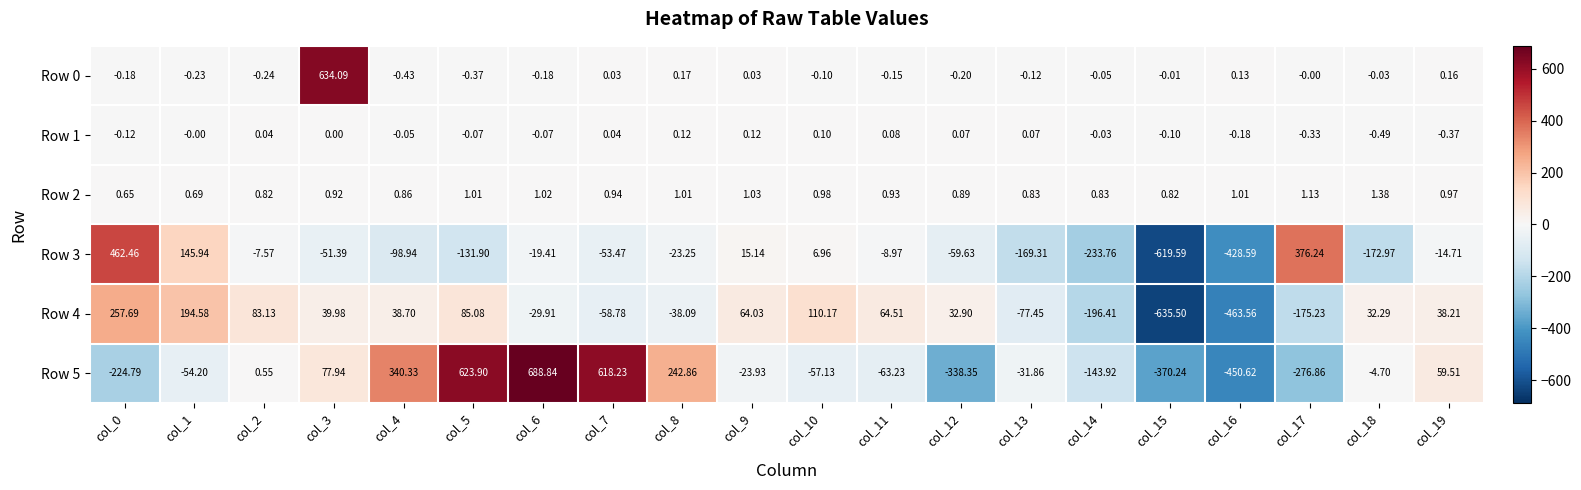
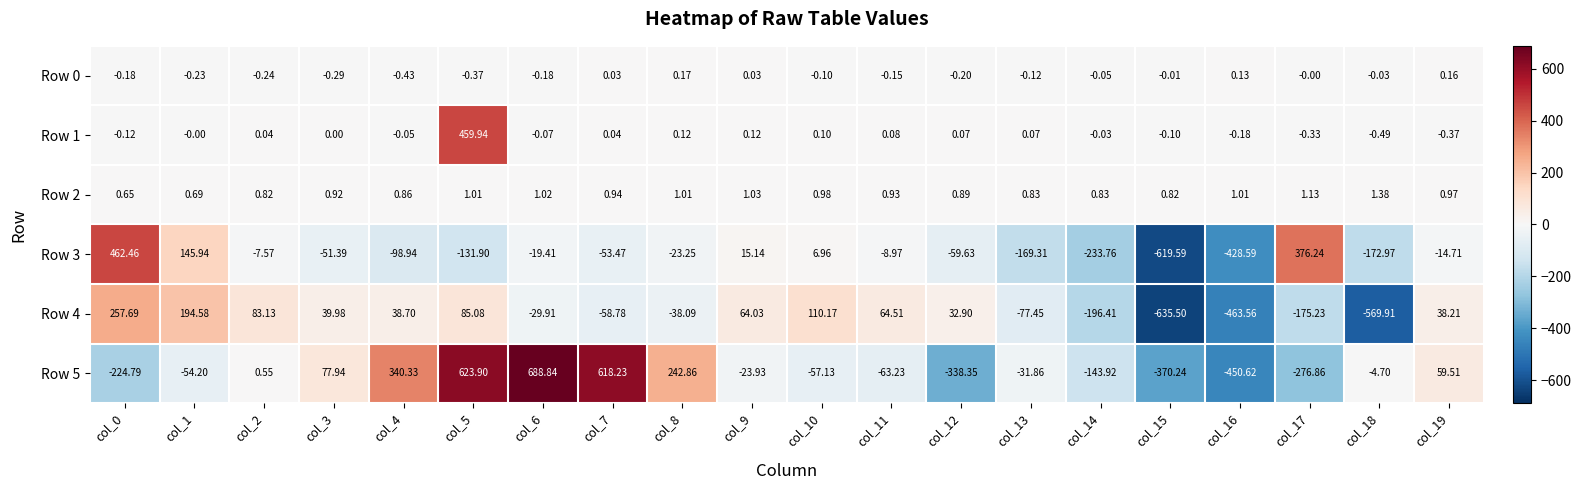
  {
    "Row 0": {
      "col_0": -0.18,
      "col_1": -0.23,
      "col_2": -0.24,
-     "col_3": 634.09,
+     "col_3": -0.29,
      "col_4": -0.43,
      "col_5": -0.37,
      "col_6": -0.18,
      "col_7": 0.03,
      "col_8": 0.17,
      "col_9": 0.03,
      "col_10": -0.10,
      "col_11": -0.15,
      "col_12": -0.20,
      "col_13": -0.12,
      "col_14": -0.05,
      "col_15": -0.01,
      "col_16": 0.13,
      "col_17": -0.00,
      "col_18": -0.03,
      "col_19": 0.16
    },
    "Row 1": {
      "col_0": -0.12,
      "col_1": -0.00,
      "col_2": 0.04,
      "col_3": 0.00,
      "col_4": -0.05,
-     "col_5": -0.07,
+     "col_5": 459.94,
      "col_6": -0.07,
      "col_7": 0.04,
      "col_8": 0.12,
      "col_9": 0.12,
      "col_10": 0.10,
      "col_11": 0.08,
      "col_12": 0.07,
      "col_13": 0.07,
      "col_14": -0.03,
      "col_15": -0.10,
      "col_16": -0.18,
      "col_17": -0.33,
      "col_18": -0.49,
      "col_19": -0.37
    },
    "Row 2": {
      "col_0": 0.65,
      "col_1": 0.69,
      "col_2": 0.82,
      "col_3": 0.92,
      "col_4": 0.86,
      "col_5": 1.01,
      "col_6": 1.02,
      "col_7": 0.94,
      "col_8": 1.01,
      "col_9": 1.03,
      "col_10": 0.98,
      "col_11": 0.93,
      "col_12": 0.89,
      "col_13": 0.83,
      "col_14": 0.83,
      "col_15": 0.82,
      "col_16": 1.01,
      "col_17": 1.13,
      "col_18": 1.38,
      "col_19": 0.97
    },
    "Row 3": {
      "col_0": 462.46,
      "col_1": 145.94,
      "col_2": -7.57,
      "col_3": -51.39,
      "col_4": -98.94,
      "col_5": -131.90,
      "col_6": -19.41,
      "col_7": -53.47,
      "col_8": -23.25,
      "col_9": 15.14,
      "col_10": 6.96,
      "col_11": -8.97,
      "col_12": -59.63,
      "col_13": -169.31,
      "col_14": -233.76,
      "col_15": -619.59,
      "col_16": -428.59,
      "col_17": 376.24,
      "col_18": -172.97,
      "col_19": -14.71
    },
    "Row 4": {
      "col_0": 257.69,
      "col_1": 194.58,
      "col_2": 83.13,
      "col_3": 39.98,
      "col_4": 38.70,
      "col_5": 85.08,
      "col_6": -29.91,
      "col_7": -58.78,
      "col_8": -38.09,
      "col_9": 64.03,
      "col_10": 110.17,
      "col_11": 64.51,
      "col_12": 32.90,
      "col_13": -77.45,
      "col_14": -196.41,
      "col_15": -635.50,
      "col_16": -463.56,
      "col_17": -175.23,
-     "col_18": 32.29,
+     "col_18": -569.91,
      "col_19": 38.21
    },
    "Row 5": {
      "col_0": -224.79,
      "col_1": -54.20,
      "col_2": 0.55,
      "col_3": 77.94,
      "col_4": 340.33,
      "col_5": 623.90,
      "col_6": 688.84,
      "col_7": 618.23,
      "col_8": 242.86,
      "col_9": -23.93,
      "col_10": -57.13,
      "col_11": -63.23,
      "col_12": -338.35,
      "col_13": -31.86,
      "col_14": -143.92,
      "col_15": -370.24,
      "col_16": -450.62,
      "col_17": -276.86,
      "col_18": -4.70,
      "col_19": 59.51
    }
  }
